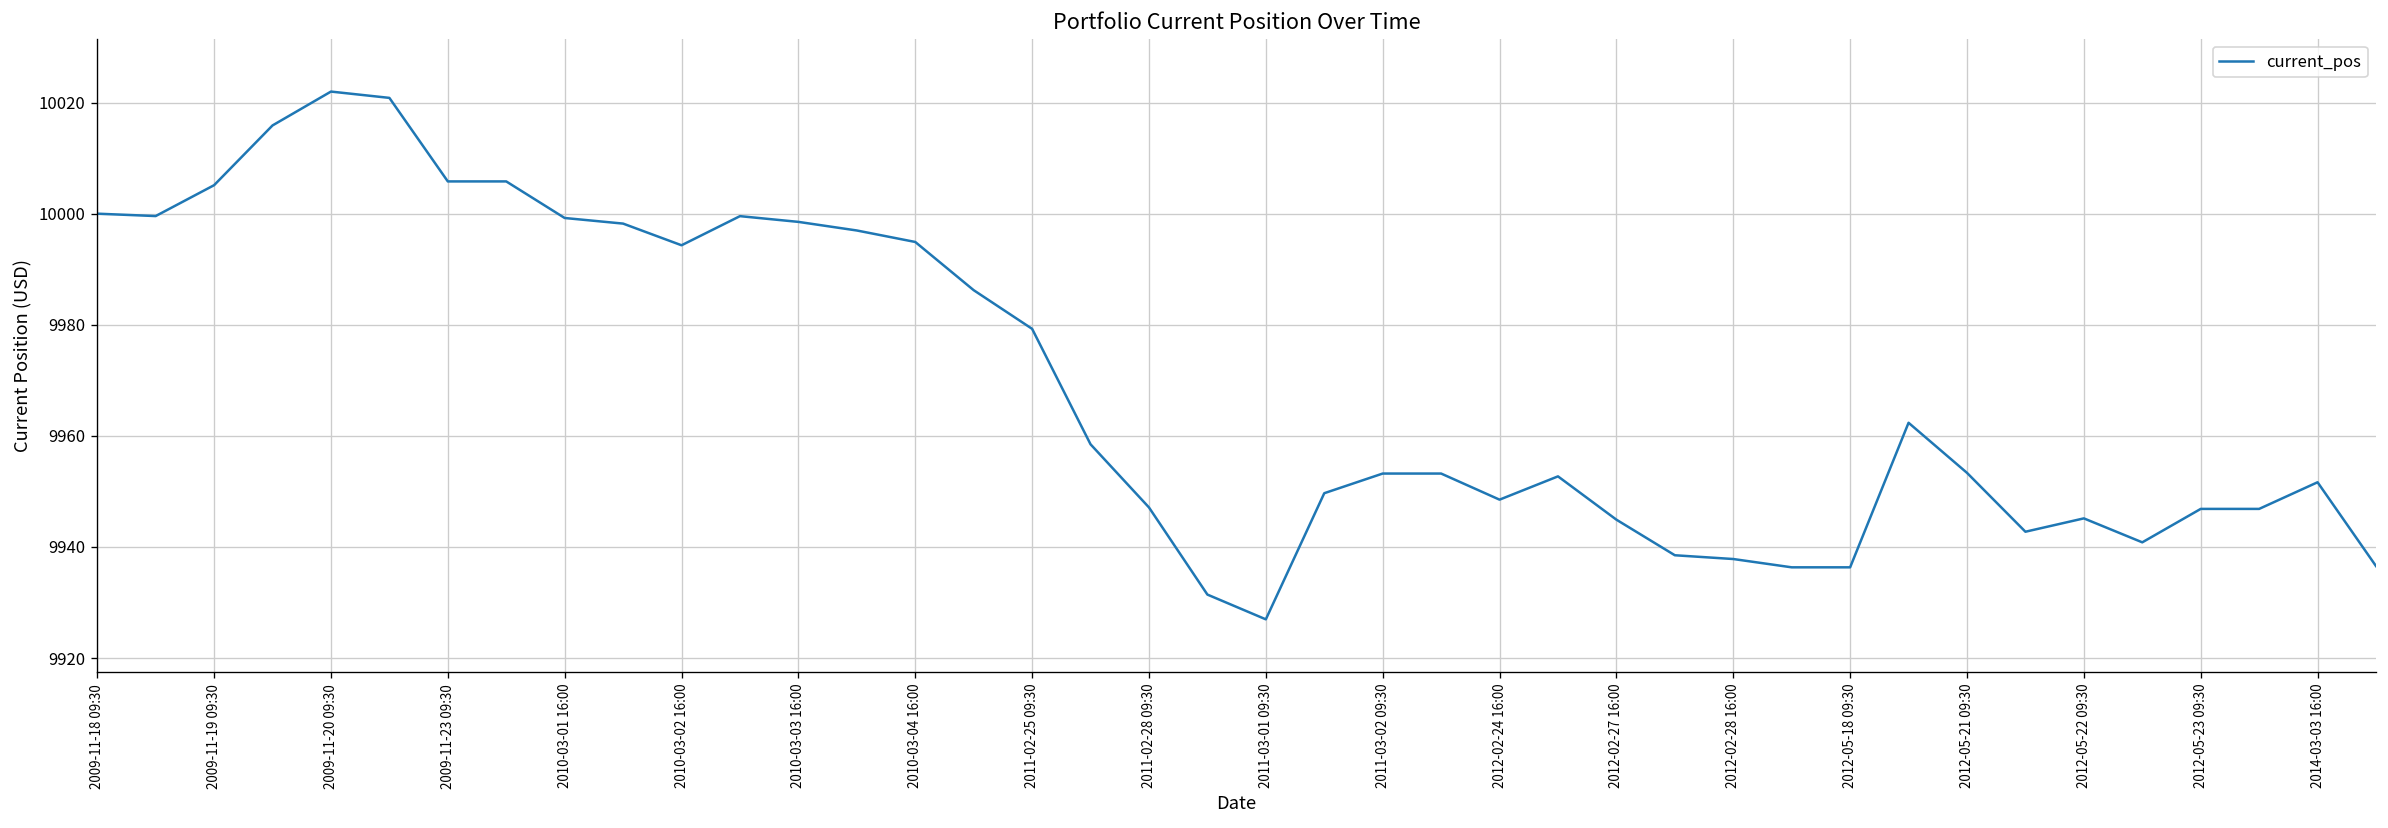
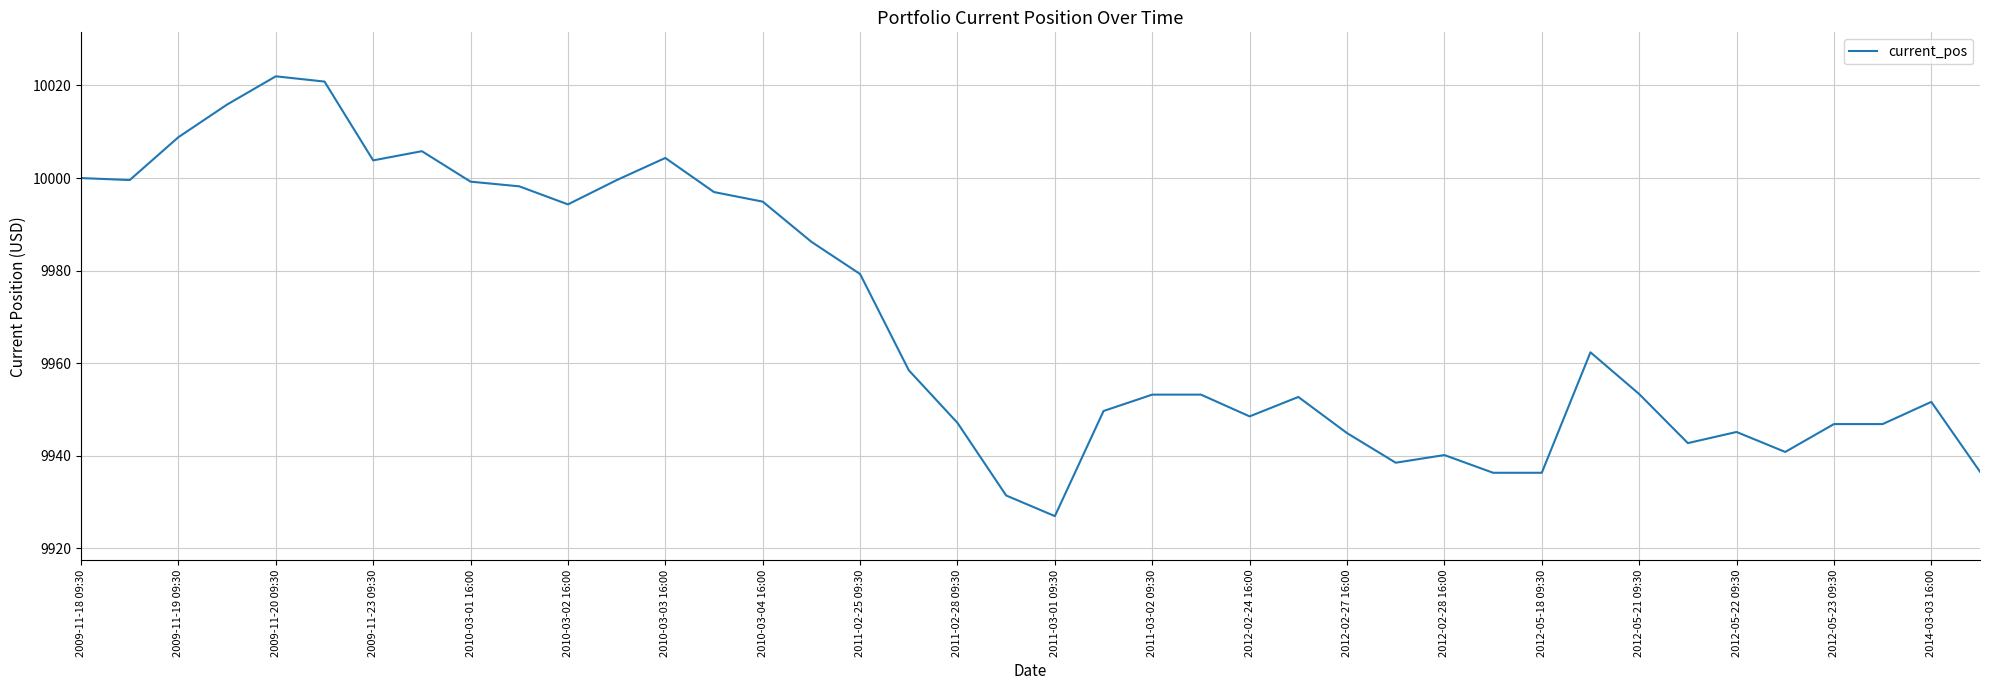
  {
    "2009-11-18 09:30": 10000,
-   "2009-11-19 09:30": 10005,
+   "2009-11-19 09:30": 10009,
    "2009-11-20 09:30": 10022,
-   "2009-11-23 09:30": 10006,
+   "2009-11-23 09:30": 10004,
    "2010-03-01 16:00": 9999,
    "2010-03-02 16:00": 9994,
-   "2010-03-03 16:00": 9999,
+   "2010-03-03 16:00": 10004,
    "2010-03-04 16:00": 9995,
    "2011-02-25 09:30": 9979,
    "2011-02-28 09:30": 9947,
    "2011-03-01 09:30": 9927,
    "2011-03-02 09:30": 9953,
    "2012-02-24 16:00": 9949,
    "2012-02-27 16:00": 9945,
-   "2012-02-28 16:00": 9938,
+   "2012-02-28 16:00": 9940,
    "2012-05-18 09:30": 9936,
    "2012-05-21 09:30": 9953,
    "2012-05-22 09:30": 9945,
    "2012-05-23 09:30": 9947,
    "2014-03-03 16:00": 9952
  }
